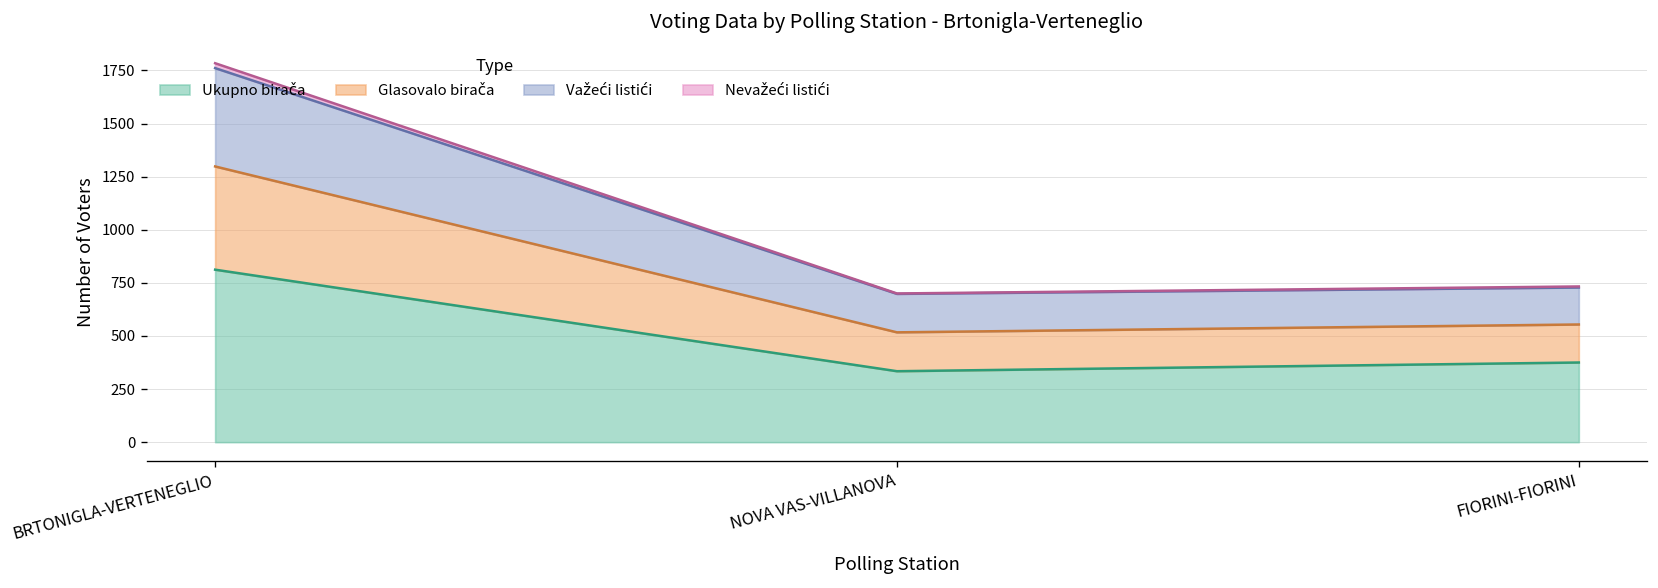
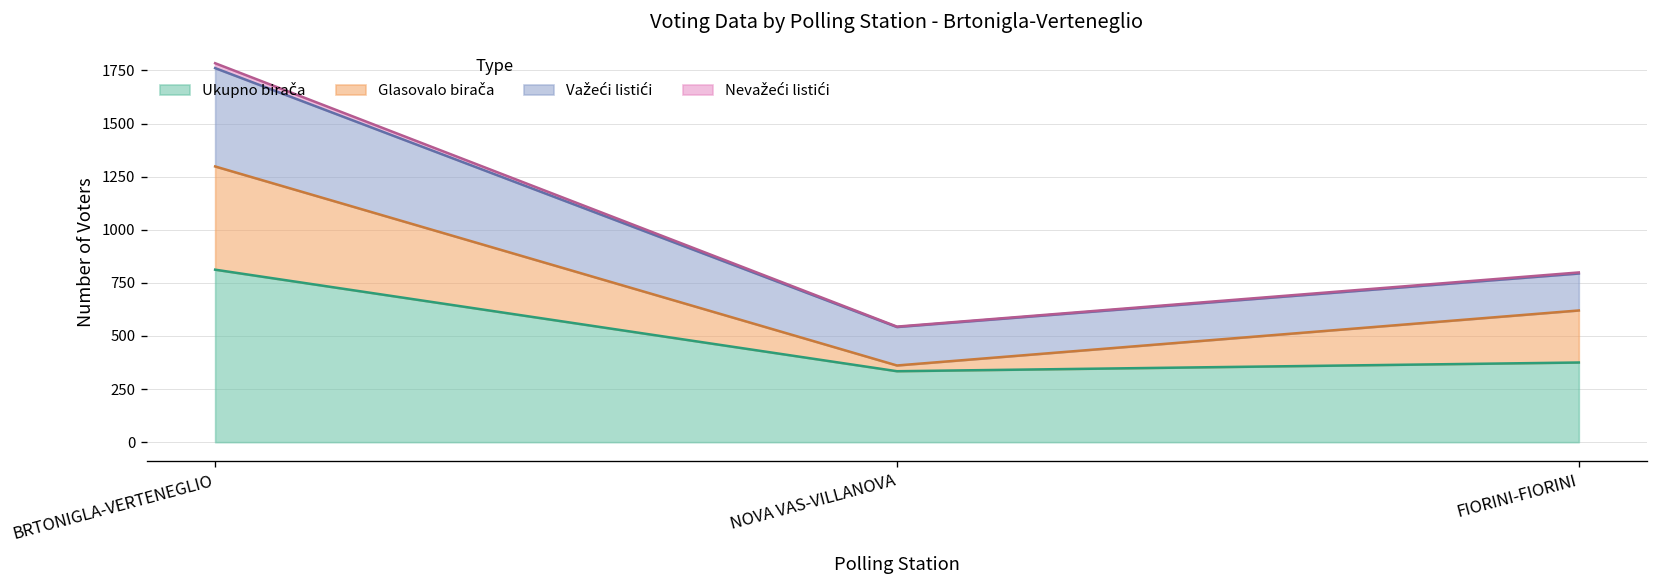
  {
    "Glasovalo birača": {
      "BRTONIGLA-VERTENEGLIO": 490,
-     "NOVA VAS-VILLANOVA": 180,
-     "FIORINI-FIORINI": 180
+     "NOVA VAS-VILLANOVA": 30,
+     "FIORINI-FIORINI": 250
    },
    "Nevažeći listići": {
      "BRTONIGLA-VERTENEGLIO": 20
    }
  }
